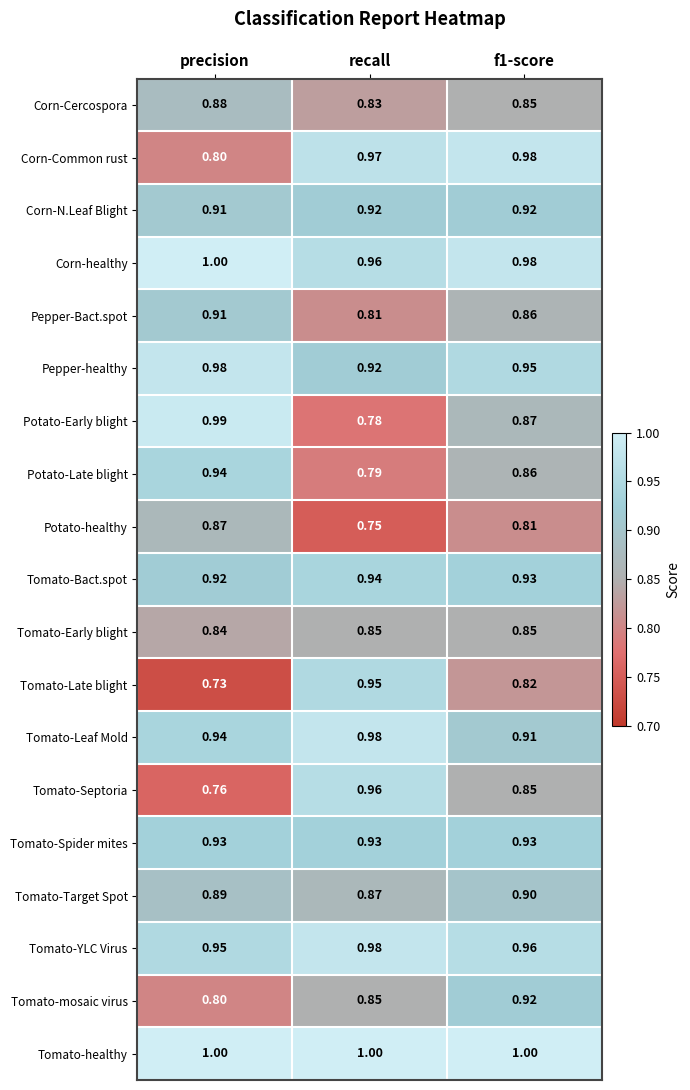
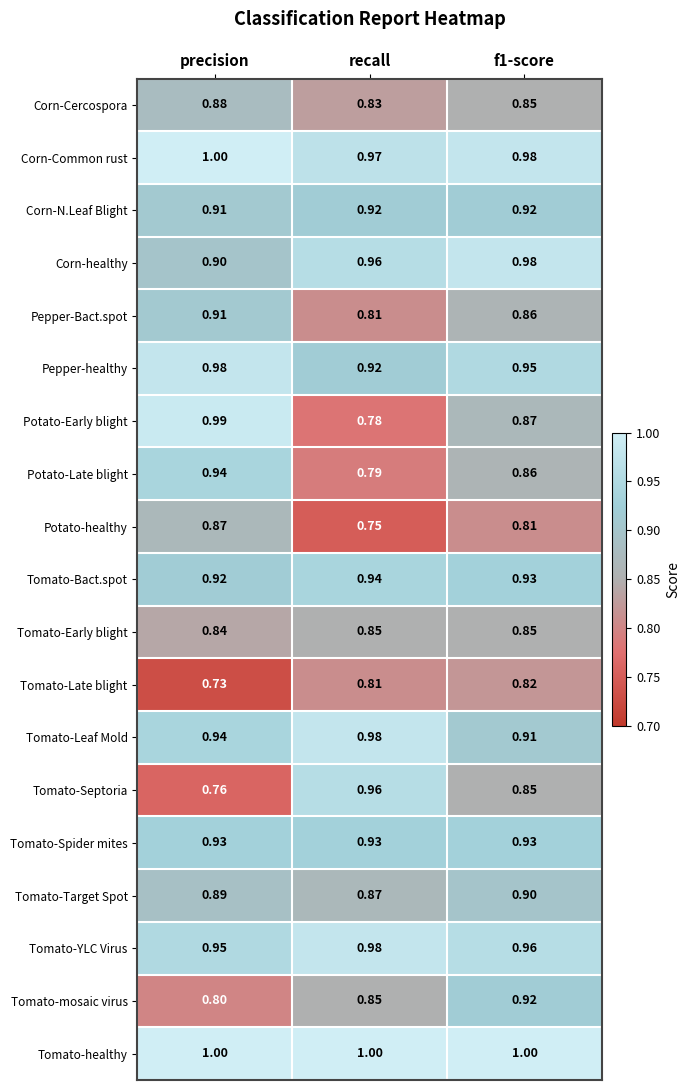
  {
    "Corn-Cercospora": {
      "precision": 0.88,
      "recall": 0.83,
      "f1-score": 0.85
    },
    "Corn-Common rust": {
-     "precision": 0.80,
+     "precision": 1.00,
      "recall": 0.97,
      "f1-score": 0.98
    },
    "Corn-N.Leaf Blight": {
      "precision": 0.91,
      "recall": 0.92,
      "f1-score": 0.92
    },
    "Corn-healthy": {
-     "precision": 1.00,
+     "precision": 0.90,
      "recall": 0.96,
      "f1-score": 0.98
    },
    "Pepper-Bact.spot": {
      "precision": 0.91,
      "recall": 0.81,
      "f1-score": 0.86
    },
    "Pepper-healthy": {
      "precision": 0.98,
      "recall": 0.92,
      "f1-score": 0.95
    },
    "Potato-Early blight": {
      "precision": 0.99,
      "recall": 0.78,
      "f1-score": 0.87
    },
    "Potato-Late blight": {
      "precision": 0.94,
      "recall": 0.79,
      "f1-score": 0.86
    },
    "Potato-healthy": {
      "precision": 0.87,
      "recall": 0.75,
      "f1-score": 0.81
    },
    "Tomato-Bact.spot": {
      "precision": 0.92,
      "recall": 0.94,
      "f1-score": 0.93
    },
    "Tomato-Early blight": {
      "precision": 0.84,
      "recall": 0.85,
      "f1-score": 0.85
    },
    "Tomato-Late blight": {
      "precision": 0.73,
-     "recall": 0.95,
+     "recall": 0.81,
      "f1-score": 0.82
    },
    "Tomato-Leaf Mold": {
      "precision": 0.94,
      "recall": 0.98,
      "f1-score": 0.91
    },
    "Tomato-Septoria": {
      "precision": 0.76,
      "recall": 0.96,
      "f1-score": 0.85
    },
    "Tomato-Spider mites": {
      "precision": 0.93,
      "recall": 0.93,
      "f1-score": 0.93
    },
    "Tomato-Target Spot": {
      "precision": 0.89,
      "recall": 0.87,
      "f1-score": 0.90
    },
    "Tomato-YLC Virus": {
      "precision": 0.95,
      "recall": 0.98,
      "f1-score": 0.96
    },
    "Tomato-mosaic virus": {
      "precision": 0.80,
      "recall": 0.85,
      "f1-score": 0.92
    },
    "Tomato-healthy": {
      "precision": 1.00,
      "recall": 1.00,
      "f1-score": 1.00
    }
  }
